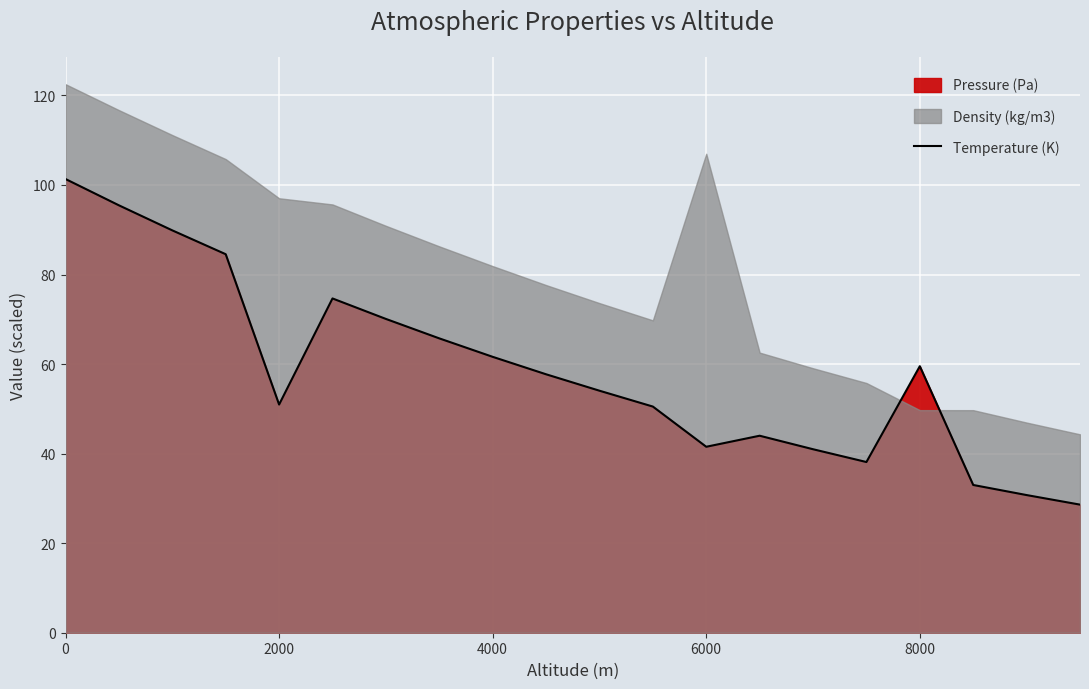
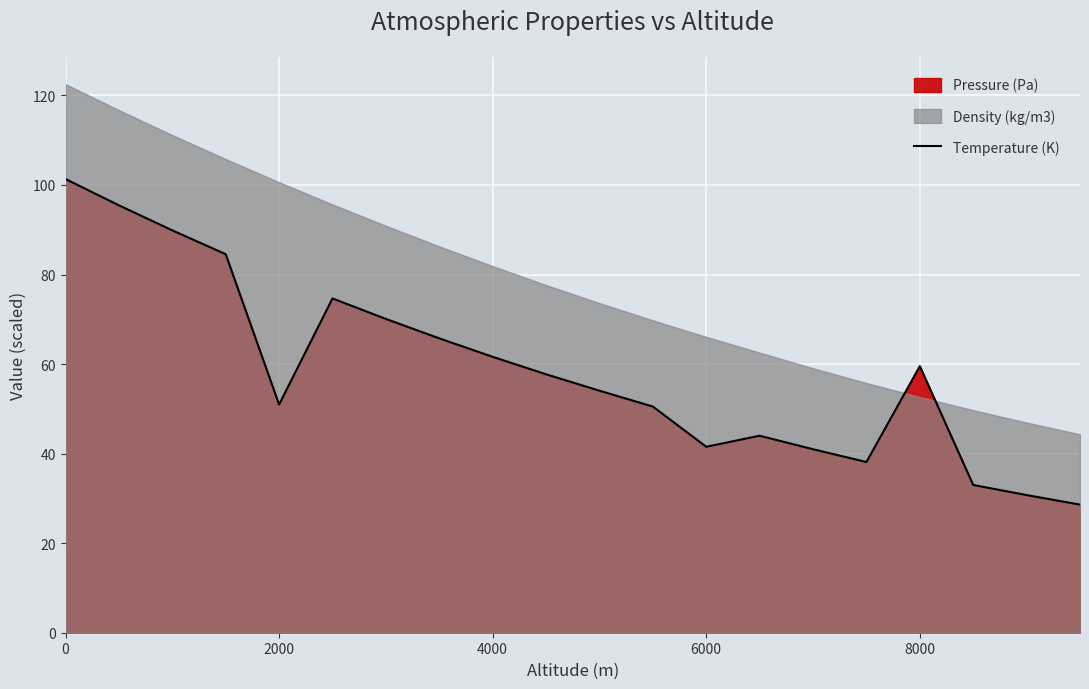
  {
    "Pressure (Pa)": {
      "0": 101,
      "2000": 51,
      "4000": 62,
      "6000": 42,
      "8000": 60
    },
    "Density (kg/m3)": {
      "0": 123,
-     "2000": 97,
+     "2000": 101,
      "4000": 82,
-     "6000": 107,
-     "8000": 50
+     "6000": 66,
+     "8000": 53
    }
  }
